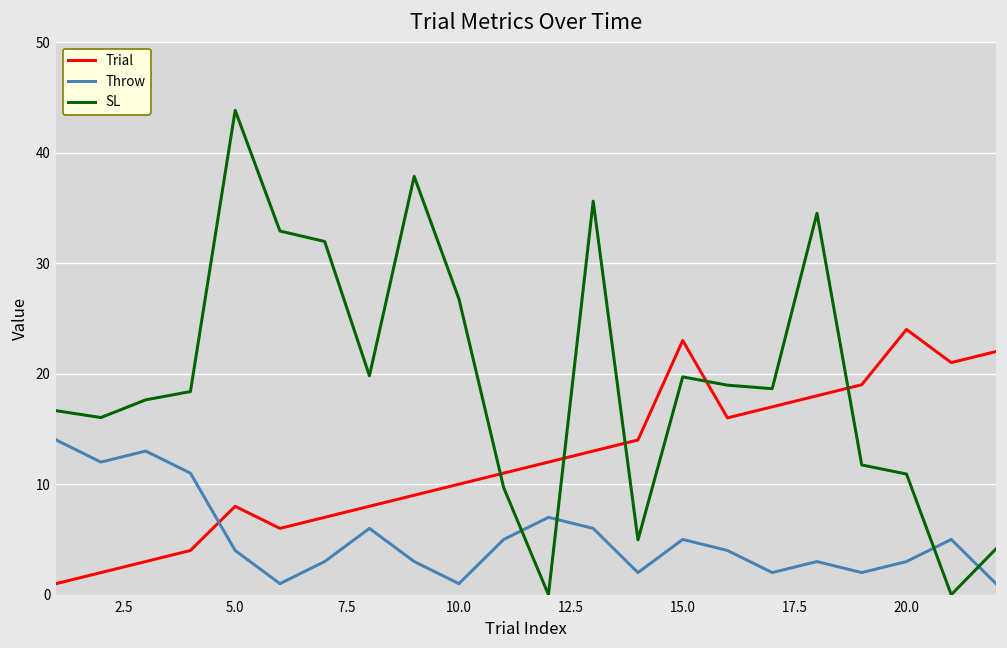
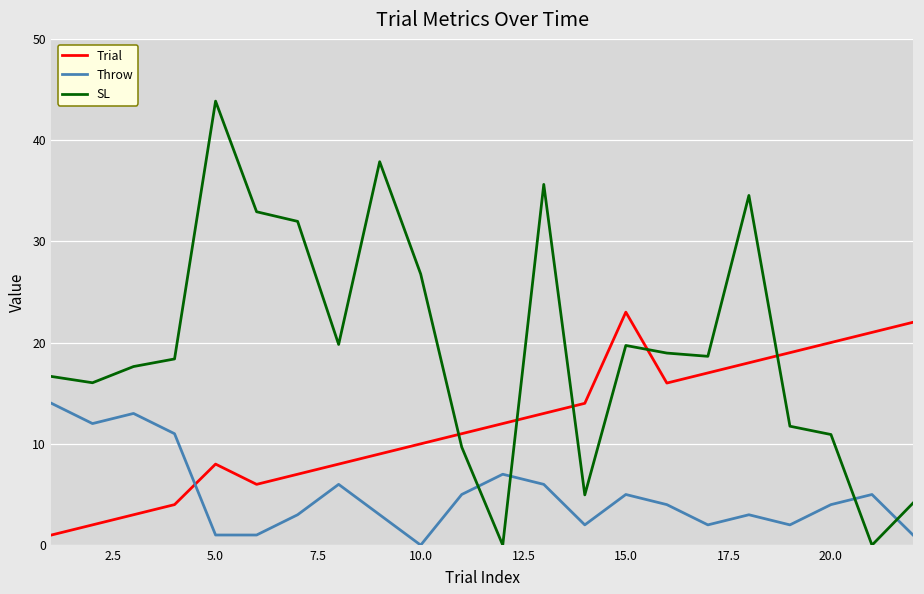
  {
    "Trial": {
      "5.0": 8,
      "10.0": 10,
      "15.0": 23,
-     "20.0": 24
+     "20.0": 20
    },
    "Throw": {
-     "5.0": 4,
-     "10.0": 1,
+     "5.0": 1,
+     "10.0": 0,
      "15.0": 5,
-     "20.0": 3
+     "20.0": 4
    },
    "SL": {
      "5.0": 44,
      "10.0": 27,
      "15.0": 20,
      "20.0": 11
    }
  }
